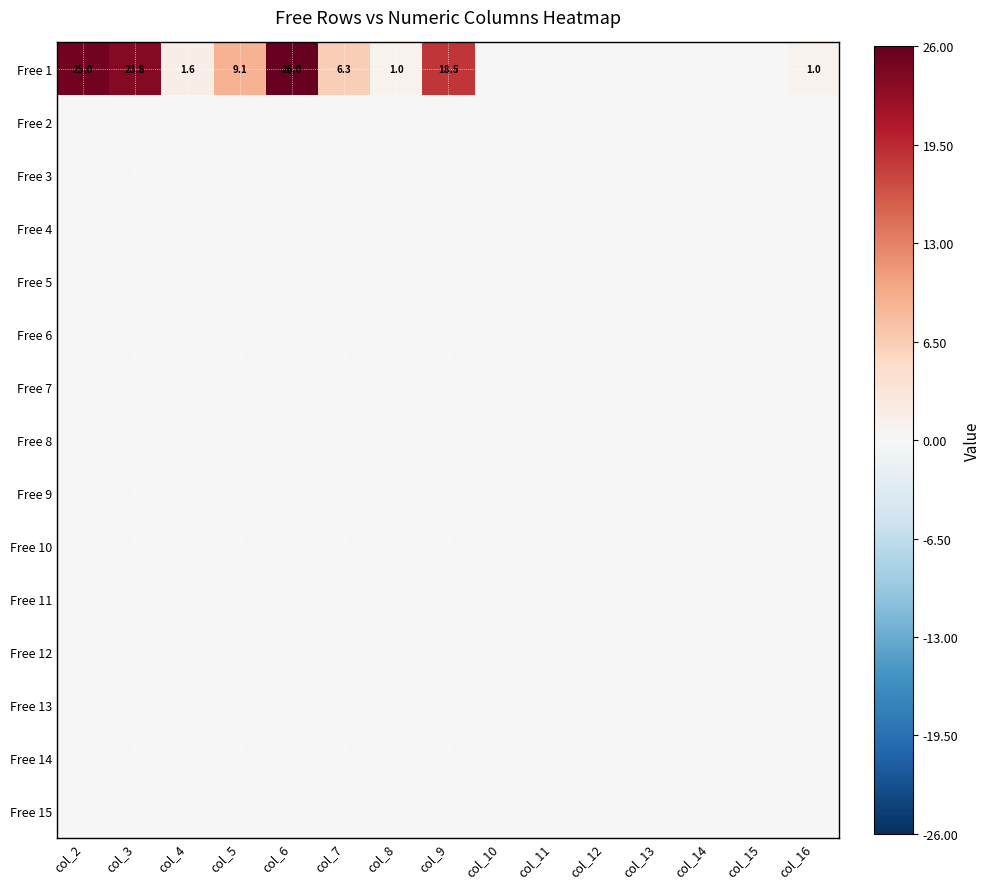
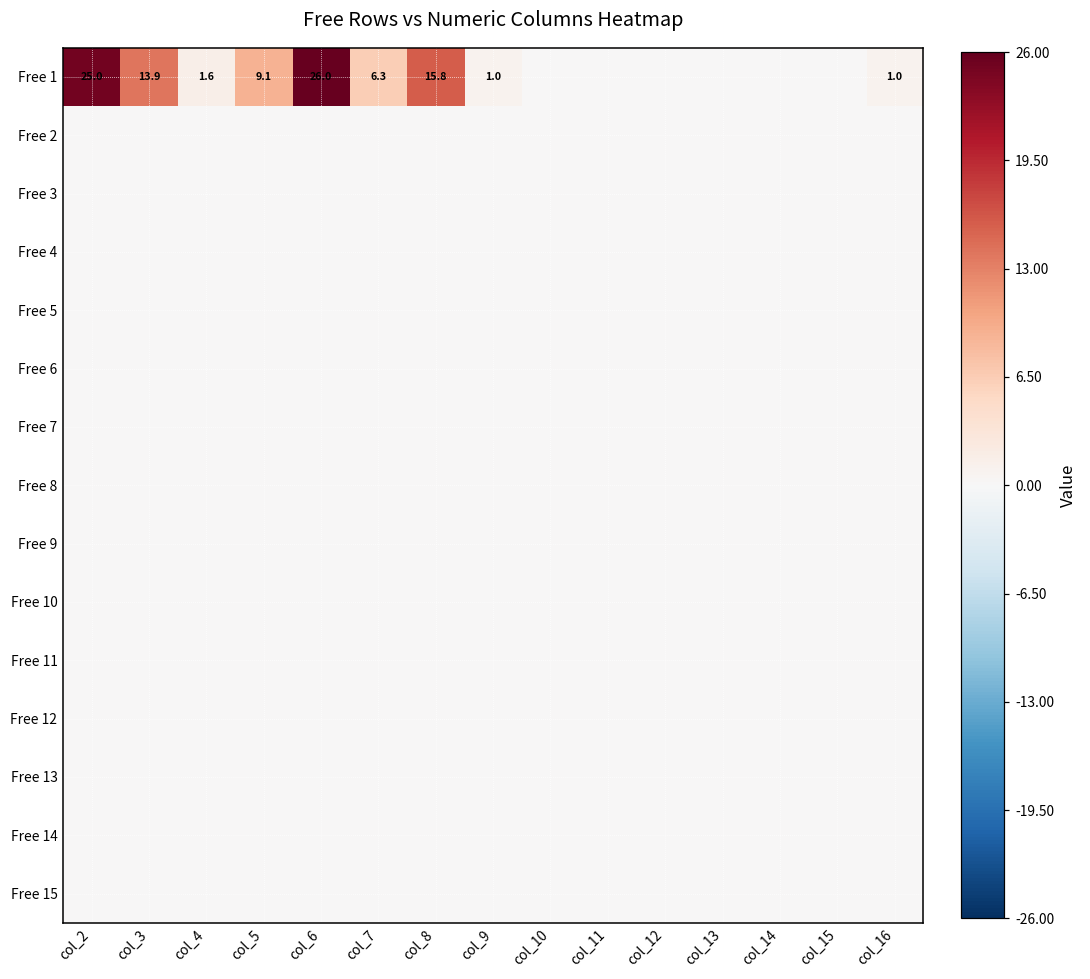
  {
    "Free 1": {
      "col_2": 25.0,
-     "col_3": 23.8,
+     "col_3": 13.9,
      "col_4": 1.6,
      "col_5": 9.1,
      "col_6": 26.0,
      "col_7": 6.3,
-     "col_8": 1.0,
-     "col_9": 18.5,
+     "col_8": 15.8,
+     "col_9": 1.0,
      "col_16": 1.0
    }
  }
